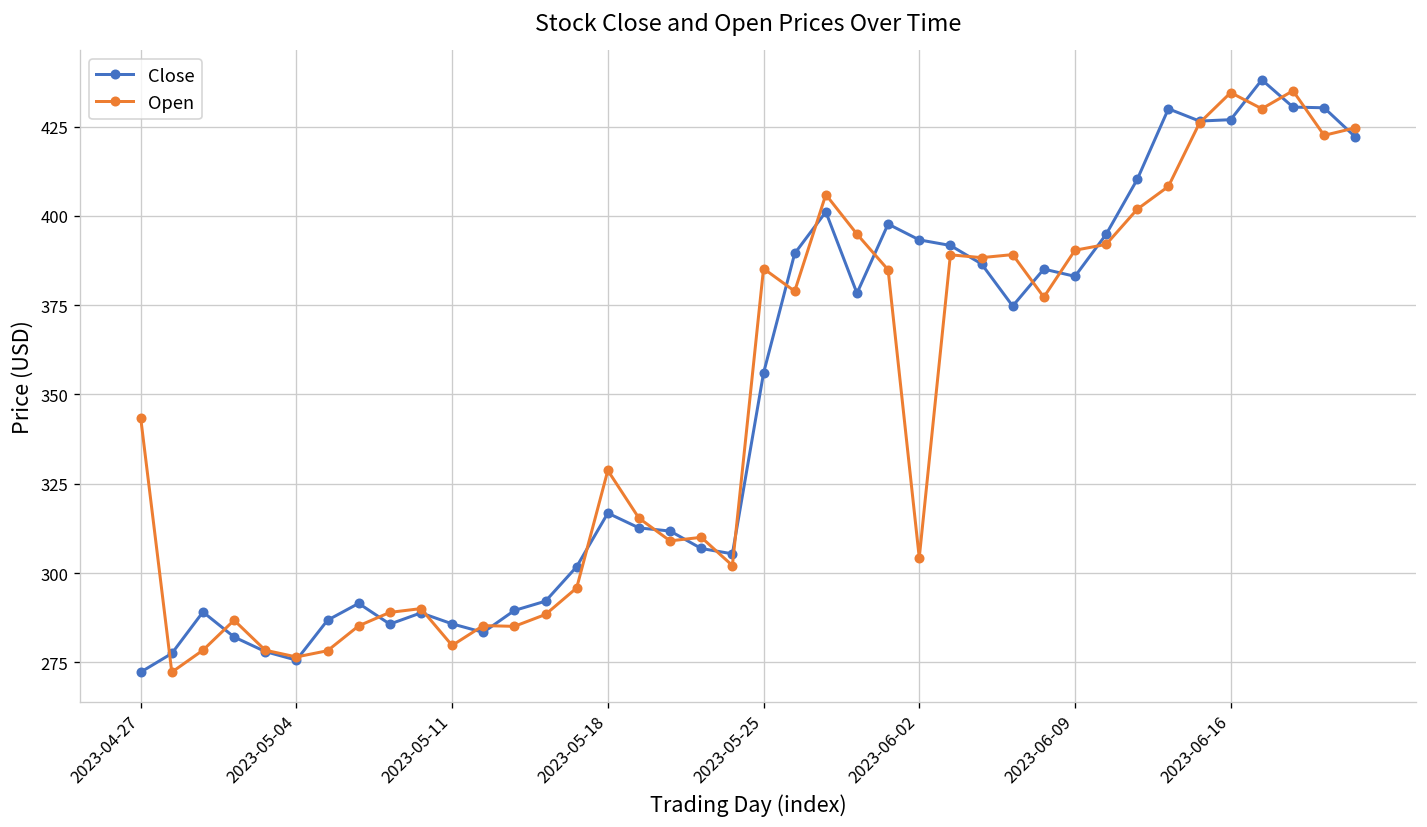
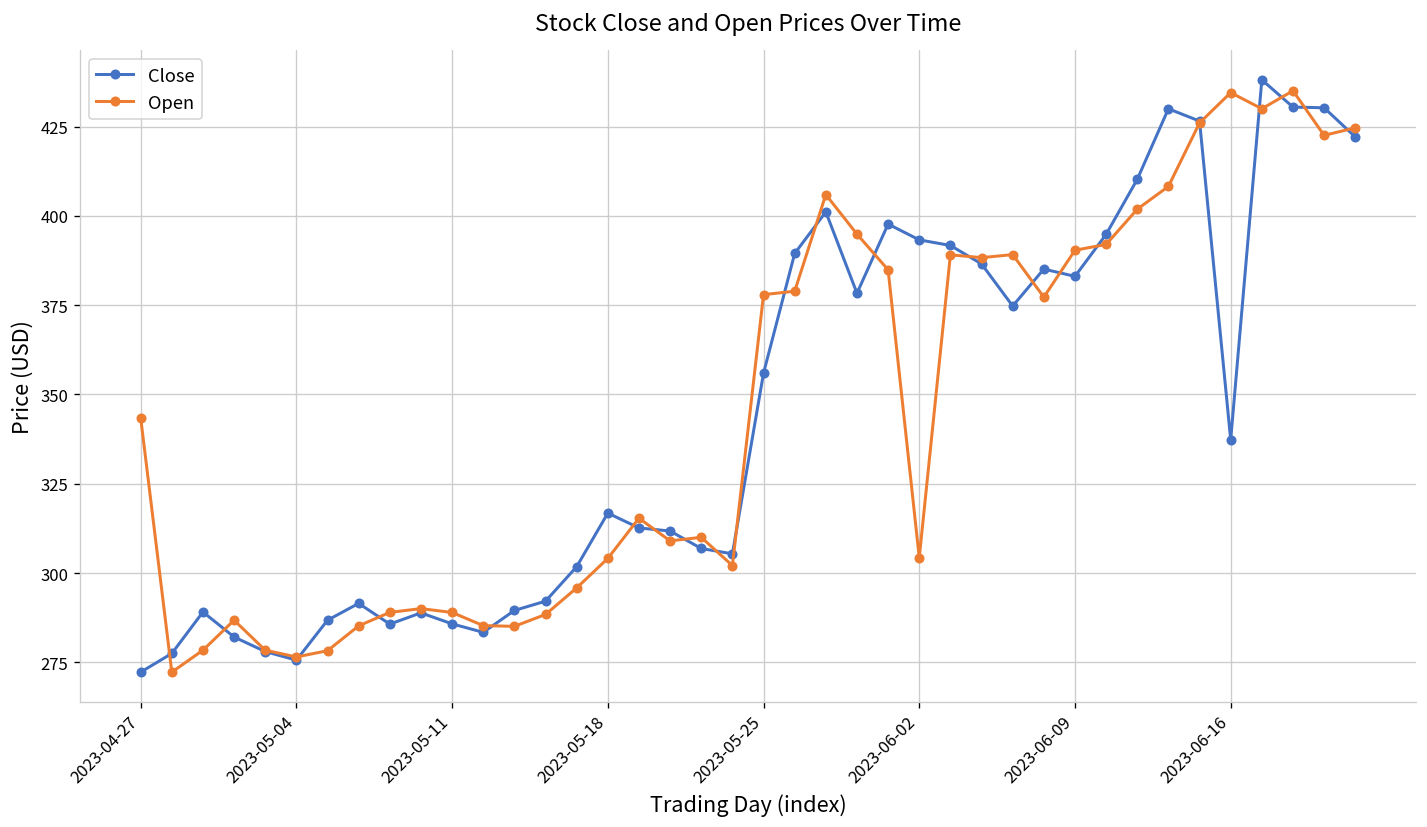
  {
    "Close": {
      "2023-04-27": 272,
      "2023-05-04": 276,
      "2023-05-11": 286,
      "2023-05-18": 317,
      "2023-05-25": 356,
      "2023-06-02": 393,
      "2023-06-09": 383,
-     "2023-06-16": 427
+     "2023-06-16": 337
    },
    "Open": {
      "2023-04-27": 343,
      "2023-05-04": 277,
-     "2023-05-11": 280,
-     "2023-05-18": 329,
-     "2023-05-25": 385,
+     "2023-05-11": 289,
+     "2023-05-18": 304,
+     "2023-05-25": 378,
      "2023-06-02": 304,
      "2023-06-09": 390,
      "2023-06-16": 435
    }
  }
